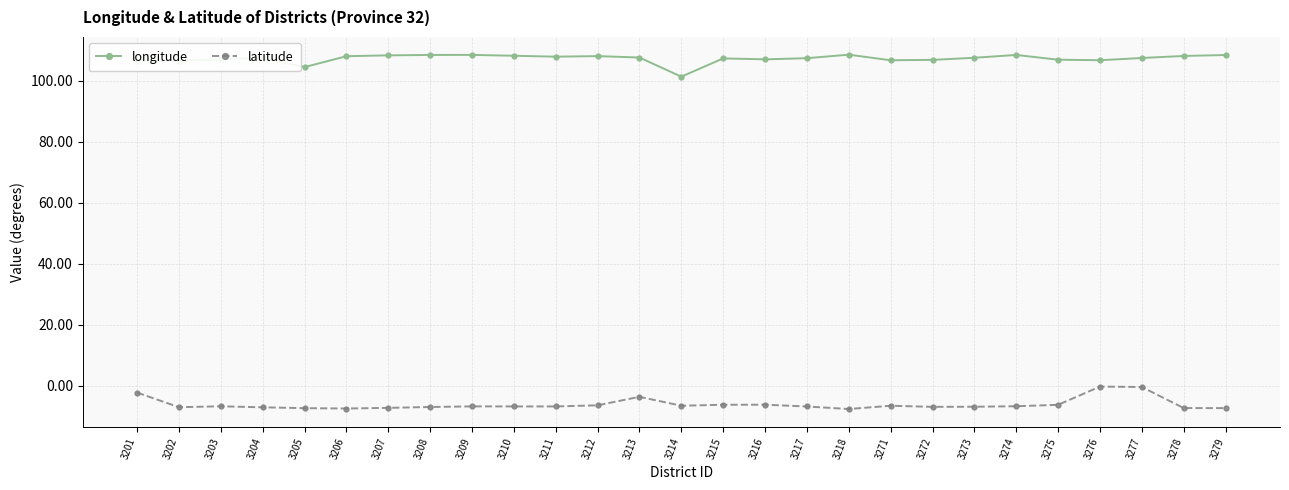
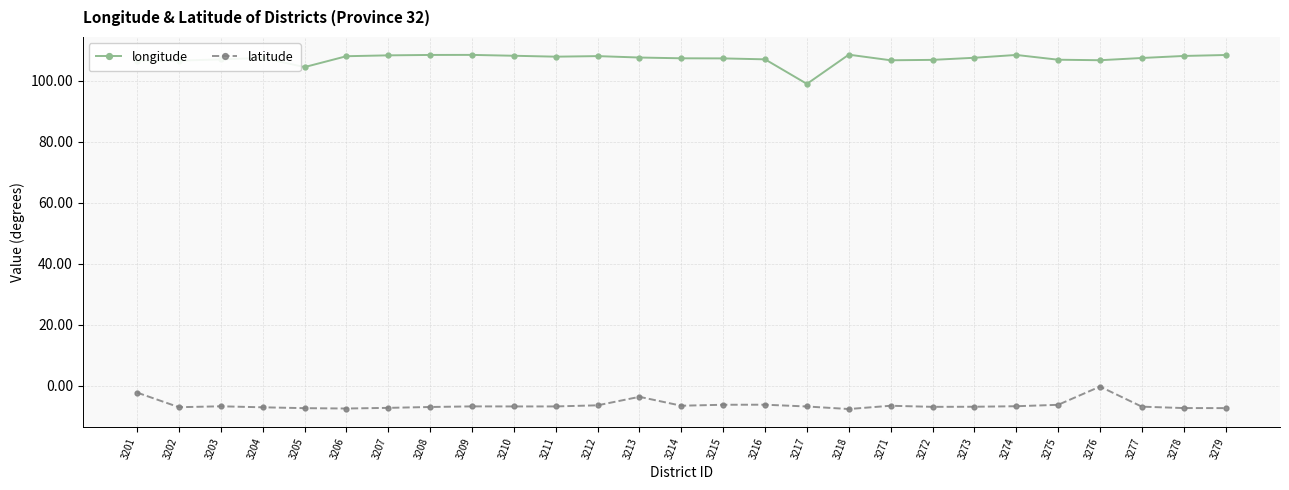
  {
    "longitude": {
      "3205": 105,
      "3206": 108,
      "3207": 108,
      "3208": 109,
      "3209": 109,
      "3210": 108,
      "3211": 108,
      "3212": 108,
      "3213": 108,
-     "3214": 101,
+     "3214": 107,
      "3215": 107,
      "3216": 107,
-     "3217": 107,
+     "3217": 99,
      "3218": 109,
      "3271": 107,
      "3272": 107,
      "3273": 108,
      "3274": 109,
      "3275": 107,
      "3276": 107,
      "3277": 108,
      "3278": 108,
      "3279": 109
    },
    "latitude": {
      "3201": -2,
      "3202": -7,
      "3203": -7,
      "3204": -7,
      "3205": -7,
      "3206": -8,
      "3207": -7,
      "3208": -7,
      "3209": -7,
      "3210": -7,
      "3211": -7,
      "3212": -6,
      "3213": -4,
      "3214": -7,
      "3215": -6,
      "3216": -6,
      "3217": -7,
      "3218": -8,
      "3271": -7,
      "3272": -7,
      "3273": -7,
      "3274": -7,
      "3275": -6,
      "3276": 0,
-     "3277": 0,
+     "3277": -7,
      "3278": -7,
      "3279": -7
    }
  }
